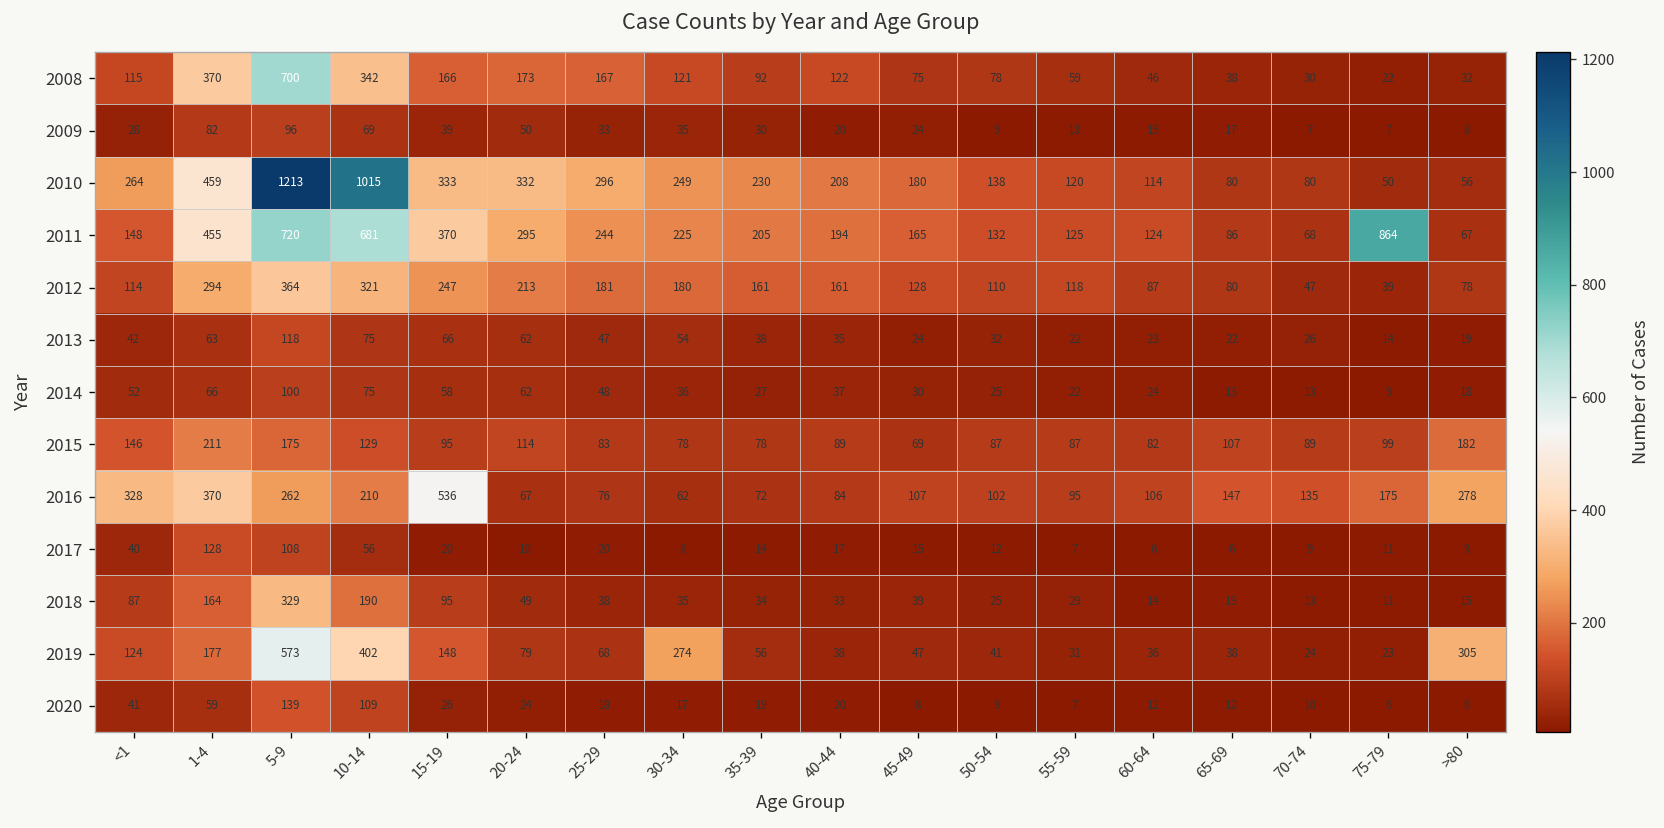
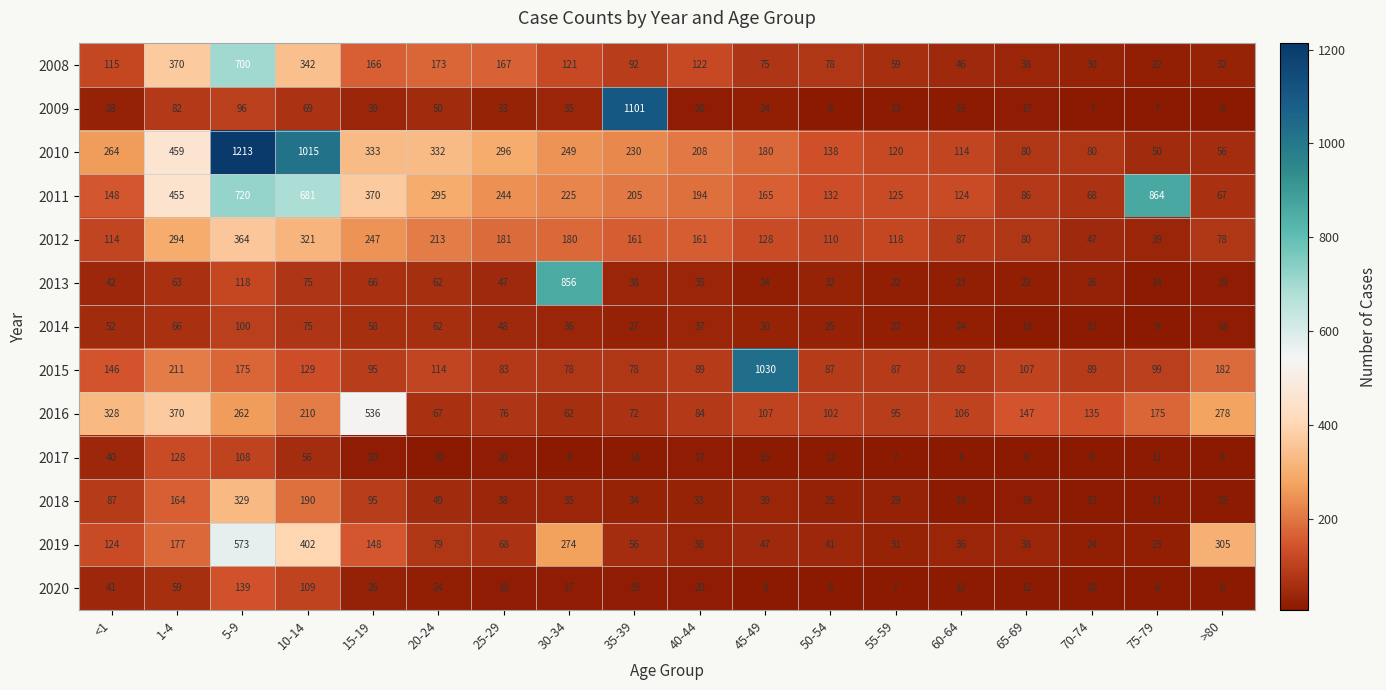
  {
    "2009": {
      "<1": 28,
      "1-4": 82,
      "5-9": 96,
      "10-14": 69,
      "15-19": 39,
      "20-24": 50,
      "25-29": 33,
      "30-34": 35,
-     "35-39": 30,
+     "35-39": 1101,
      "40-44": 20,
      "45-49": 24,
      "50-54": 9,
      "55-59": 13,
      "60-64": 15,
      "65-69": 17,
      "70-74": 7,
      "75-79": 7,
      ">80": 8
    },
    "2013": {
      "<1": 42,
      "1-4": 63,
      "5-9": 118,
      "10-14": 75,
      "15-19": 66,
      "20-24": 62,
      "25-29": 47,
-     "30-34": 54,
+     "30-34": 856,
      "35-39": 38,
      "40-44": 35,
      "45-49": 24,
      "50-54": 32,
      "55-59": 22,
      "60-64": 23,
      "65-69": 22,
      "70-74": 26,
      "75-79": 14,
      ">80": 19
    },
    "2015": {
      "<1": 146,
      "1-4": 211,
      "5-9": 175,
      "10-14": 129,
      "15-19": 95,
      "20-24": 114,
      "25-29": 83,
      "30-34": 78,
      "35-39": 78,
      "40-44": 89,
-     "45-49": 69,
+     "45-49": 1030,
      "50-54": 87,
      "55-59": 87,
      "60-64": 82,
      "65-69": 107,
      "70-74": 89,
      "75-79": 99,
      ">80": 182
    }
  }
